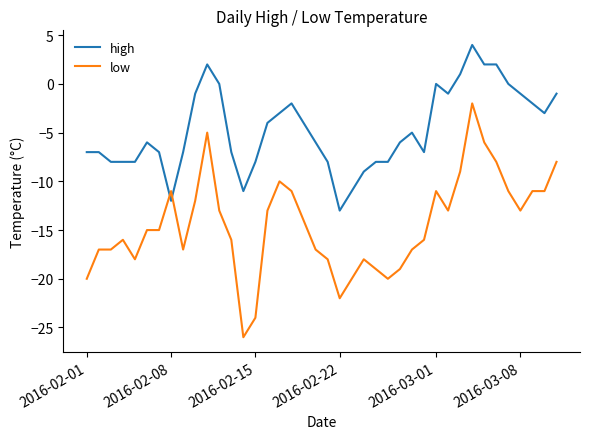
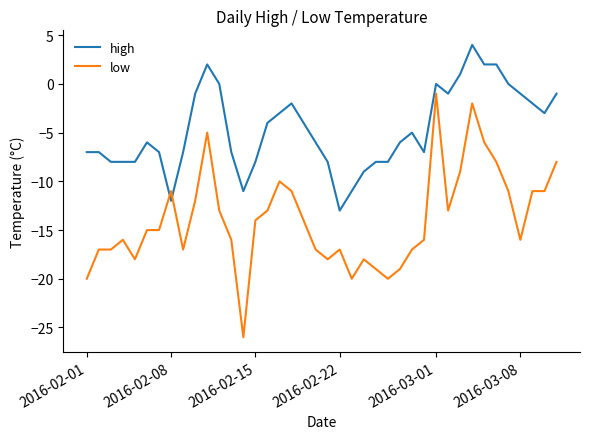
  {
    "high": {
      "2016-02-01": -7,
      "2016-02-08": -12,
      "2016-02-15": -8,
      "2016-02-22": -13,
      "2016-03-01": 0,
      "2016-03-08": -1
    },
    "low": {
      "2016-02-01": -20,
      "2016-02-08": -11,
-     "2016-02-15": -24,
-     "2016-02-22": -22,
-     "2016-03-01": -11,
-     "2016-03-08": -13
+     "2016-02-15": -14,
+     "2016-02-22": -17,
+     "2016-03-01": -1,
+     "2016-03-08": -16
    }
  }
